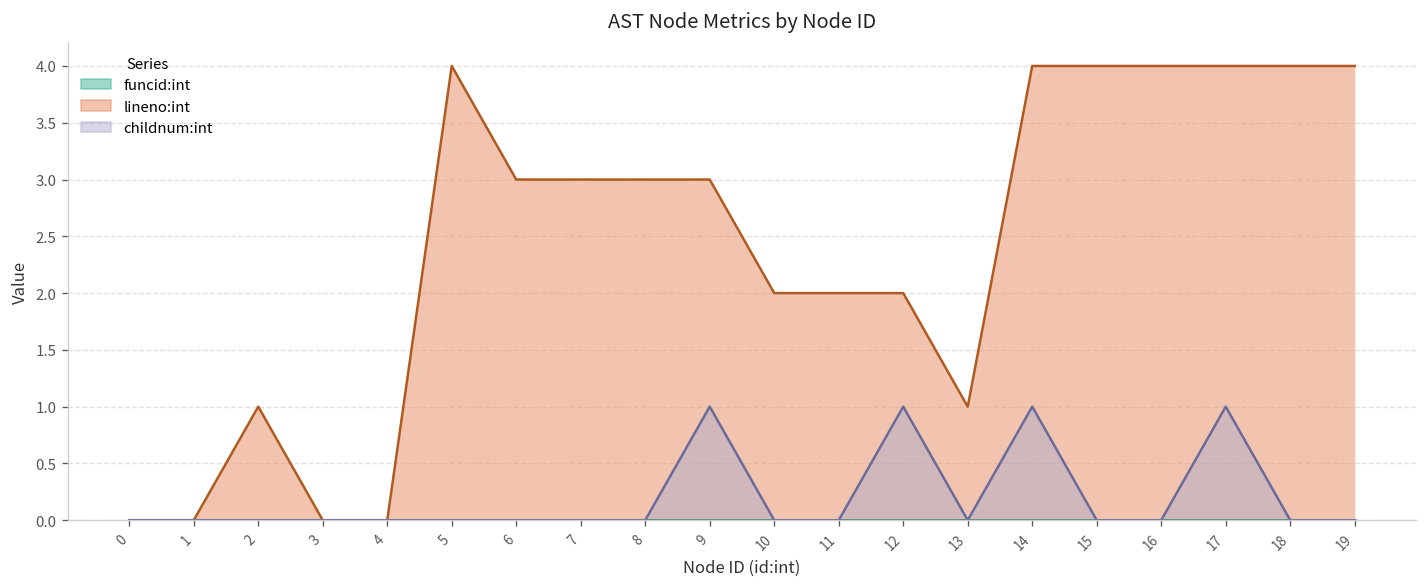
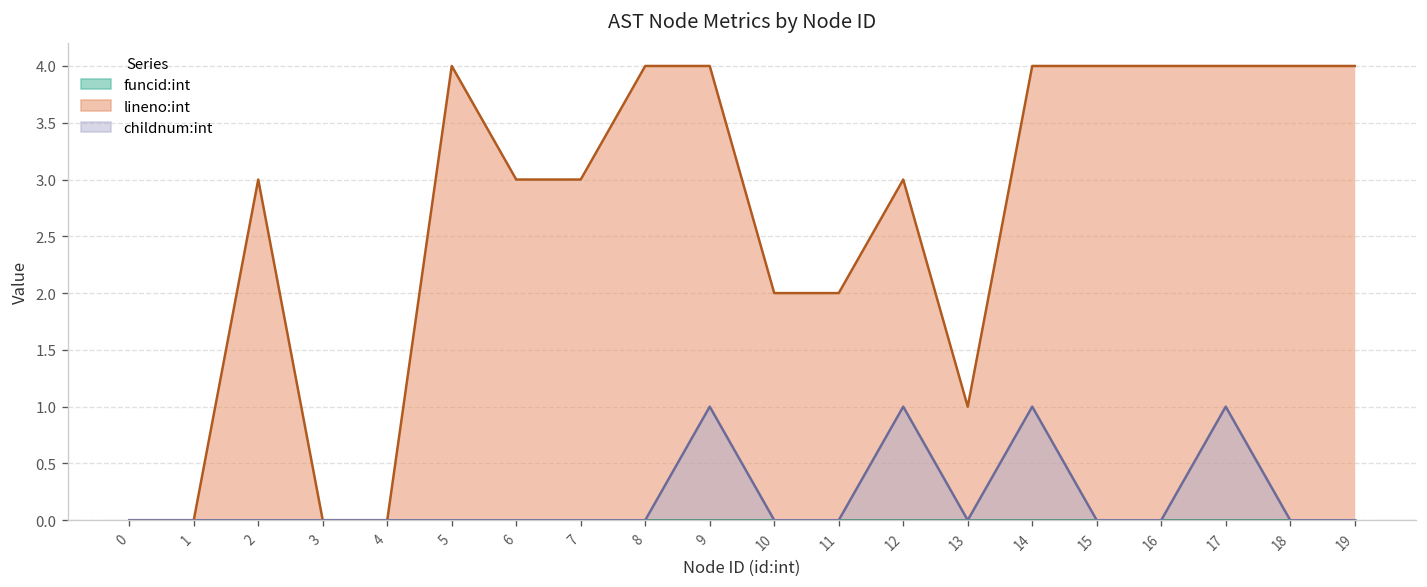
  {
    "funcid:int": {
      "9": 0,
      "12": 0,
      "14": 0,
      "17": 0
    },
    "lineno:int": {
-     "2": 1,
+     "2": 3,
      "5": 4,
      "6": 3,
      "7": 3,
-     "8": 3,
-     "9": 3,
+     "8": 4,
+     "9": 4,
      "10": 2,
      "11": 2,
-     "12": 2,
+     "12": 3,
      "13": 1,
      "14": 4,
      "15": 4,
      "16": 4,
      "17": 4,
      "18": 4,
      "19": 4
    },
    "childnum:int": {
      "9": 1,
      "12": 1,
      "14": 1,
      "17": 1
    }
  }
